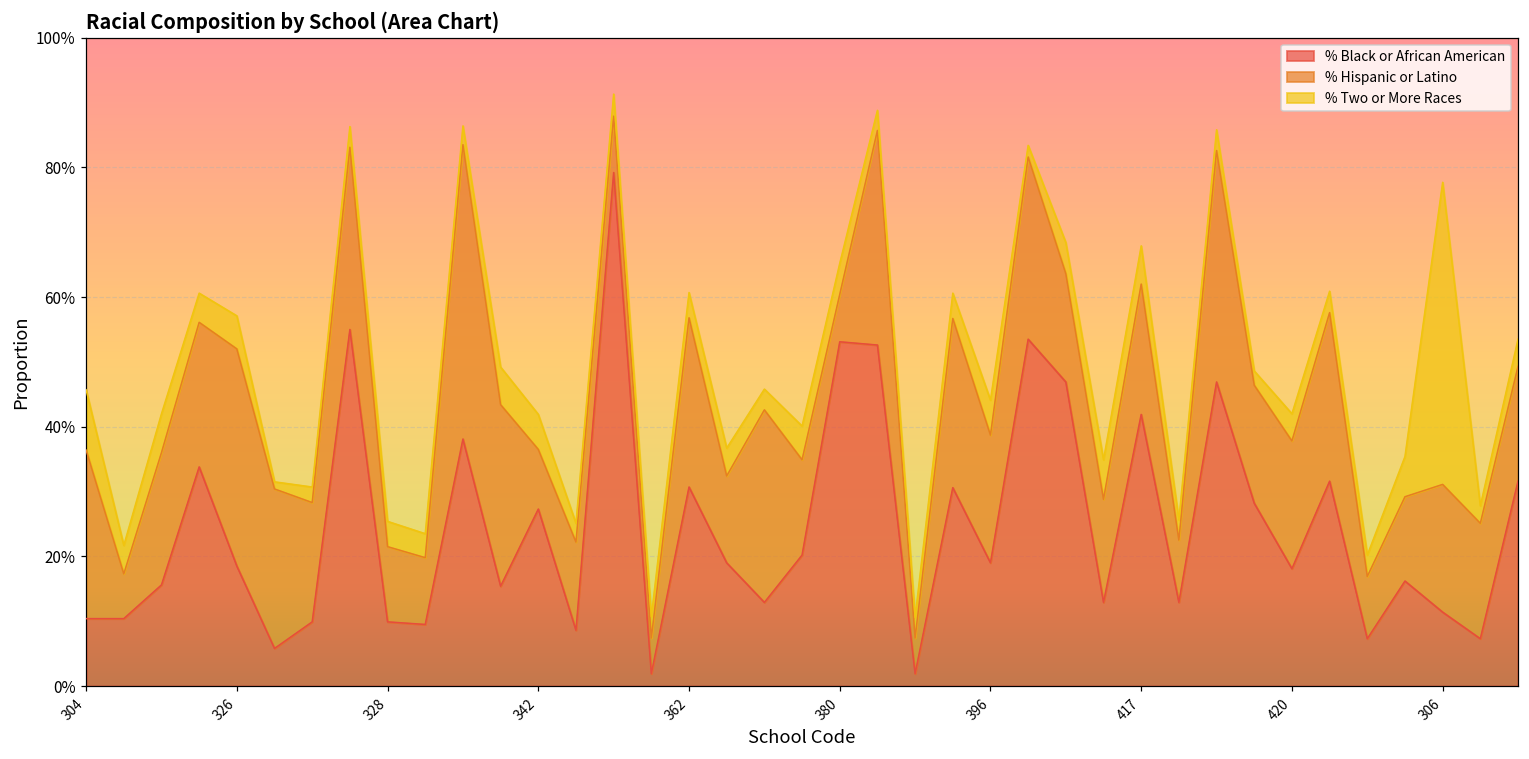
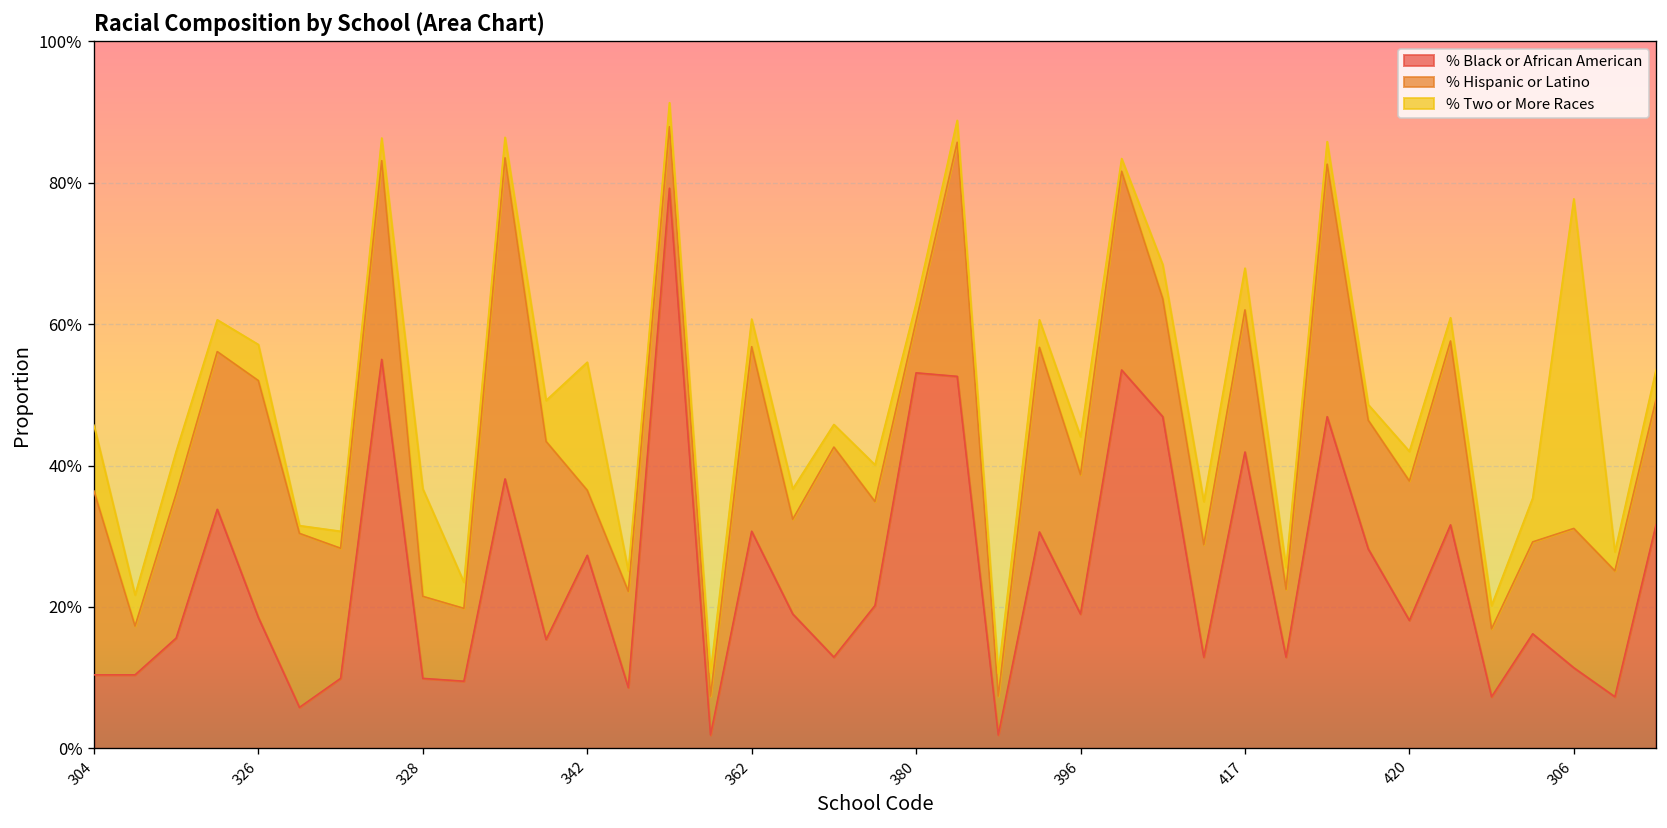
  {
    "% Two or More Races": {
      "304": "9%",
      "326": "5%",
-     "328": "4%",
-     "342": "5%",
+     "328": "15%",
+     "342": "18%",
      "362": "4%",
-     "380": "5%",
+     "380": "3%",
      "396": "5%",
      "417": "6%",
      "420": "4%",
      "306": "47%"
    }
  }
